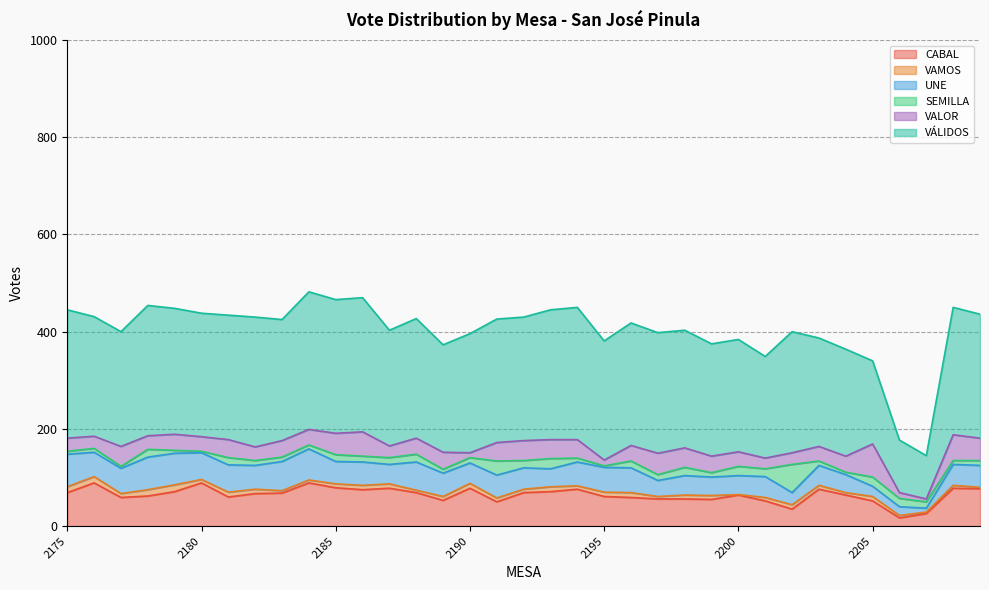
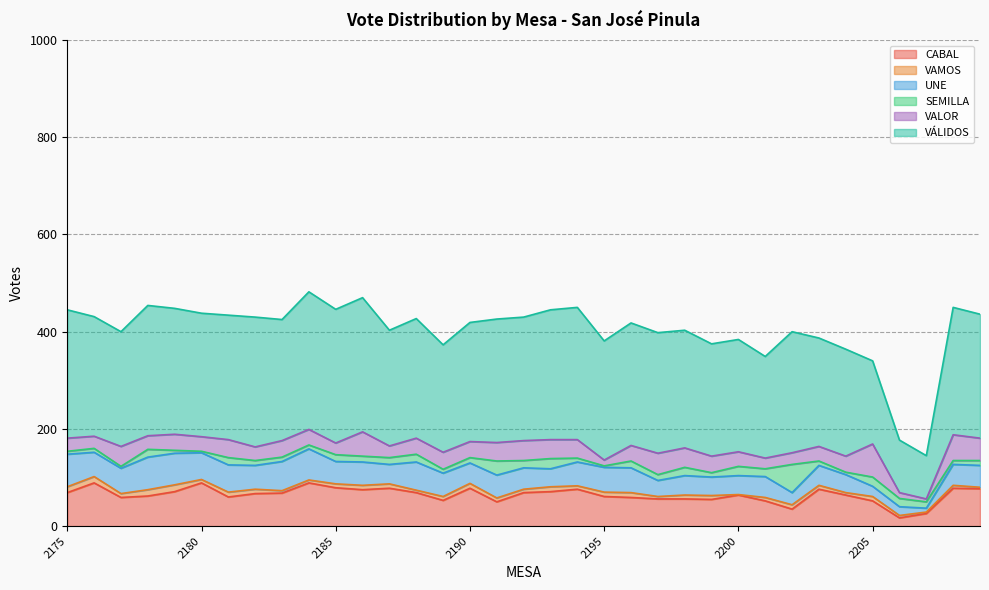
  {
    "VALOR": {
      "2175": 30,
      "2180": 30,
-     "2185": 40,
-     "2190": 10,
+     "2185": 20,
+     "2190": 30,
      "2195": 10,
      "2200": 30,
      "2205": 70
    }
  }
